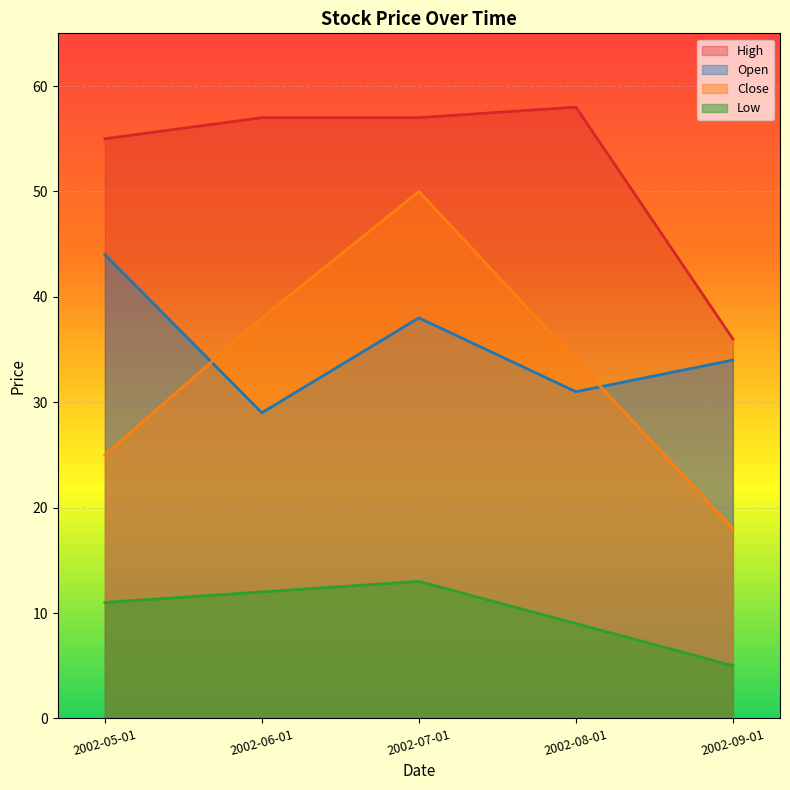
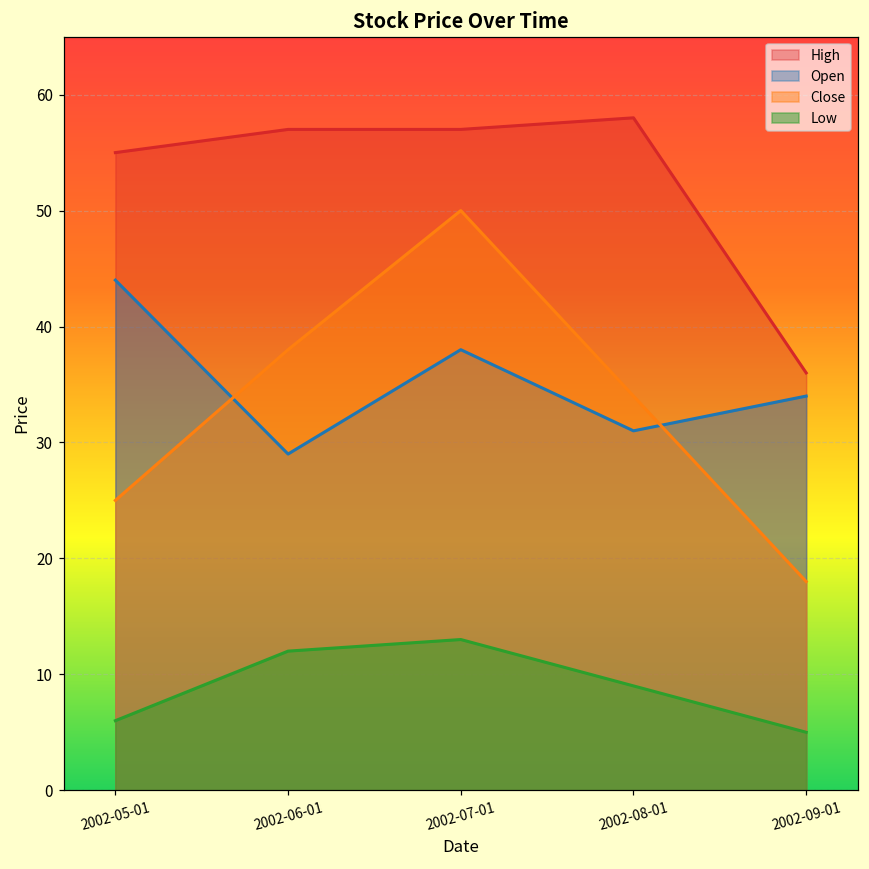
  {
    "Open": {
      "2002-05-01": 44,
      "2002-06-01": 29,
      "2002-07-01": 38,
      "2002-08-01": 31,
      "2002-09-01": 34
    },
    "Low": {
-     "2002-05-01": 11,
+     "2002-05-01": 6,
      "2002-06-01": 12,
      "2002-07-01": 13,
      "2002-08-01": 9,
      "2002-09-01": 5
    }
  }
